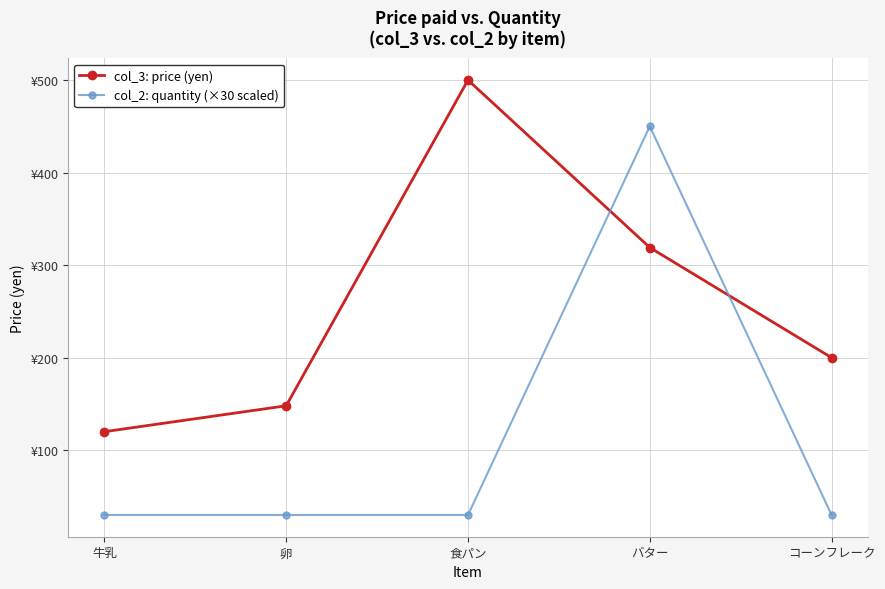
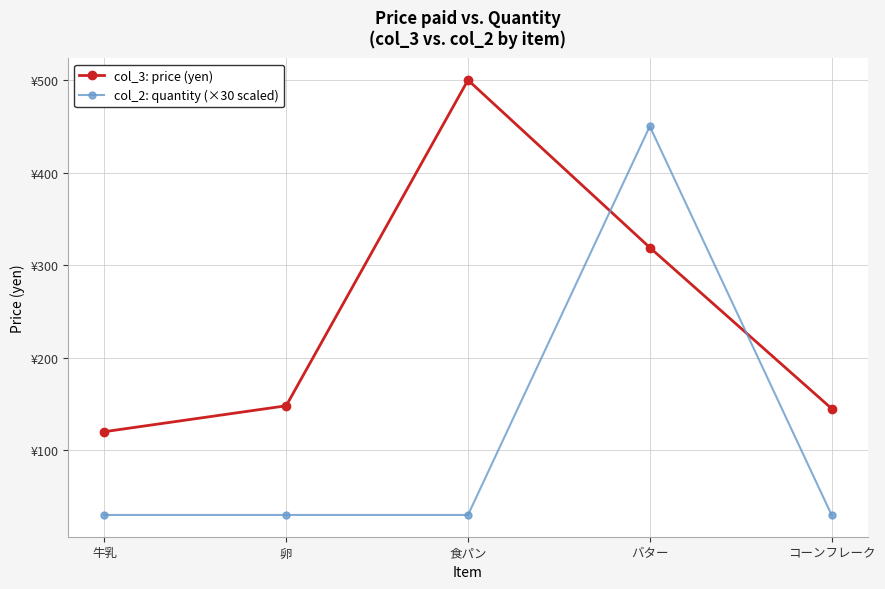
  {
    "col_3: price (yen)": {
      "牛乳": "¥120",
      "卵": "¥150",
      "食パン": "¥500",
      "バター": "¥320",
-     "コーンフレーク": "¥200"
+     "コーンフレーク": "¥150"
    },
    "col_2: quantity (×30 scaled)": {
      "牛乳": "¥30",
      "卵": "¥30",
      "食パン": "¥30",
      "バター": "¥450",
      "コーンフレーク": "¥30"
    }
  }
